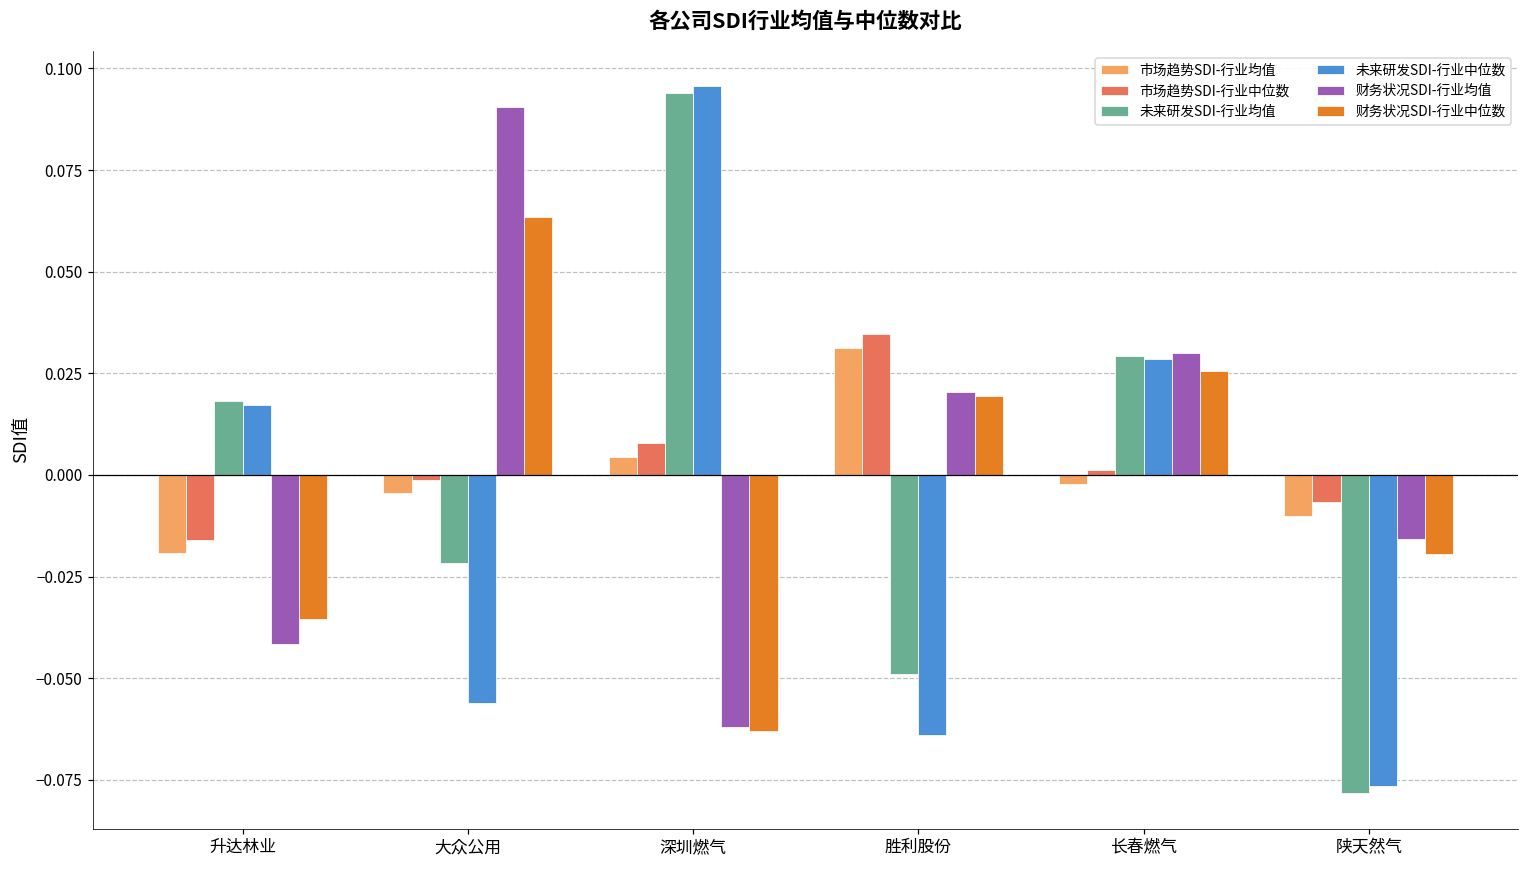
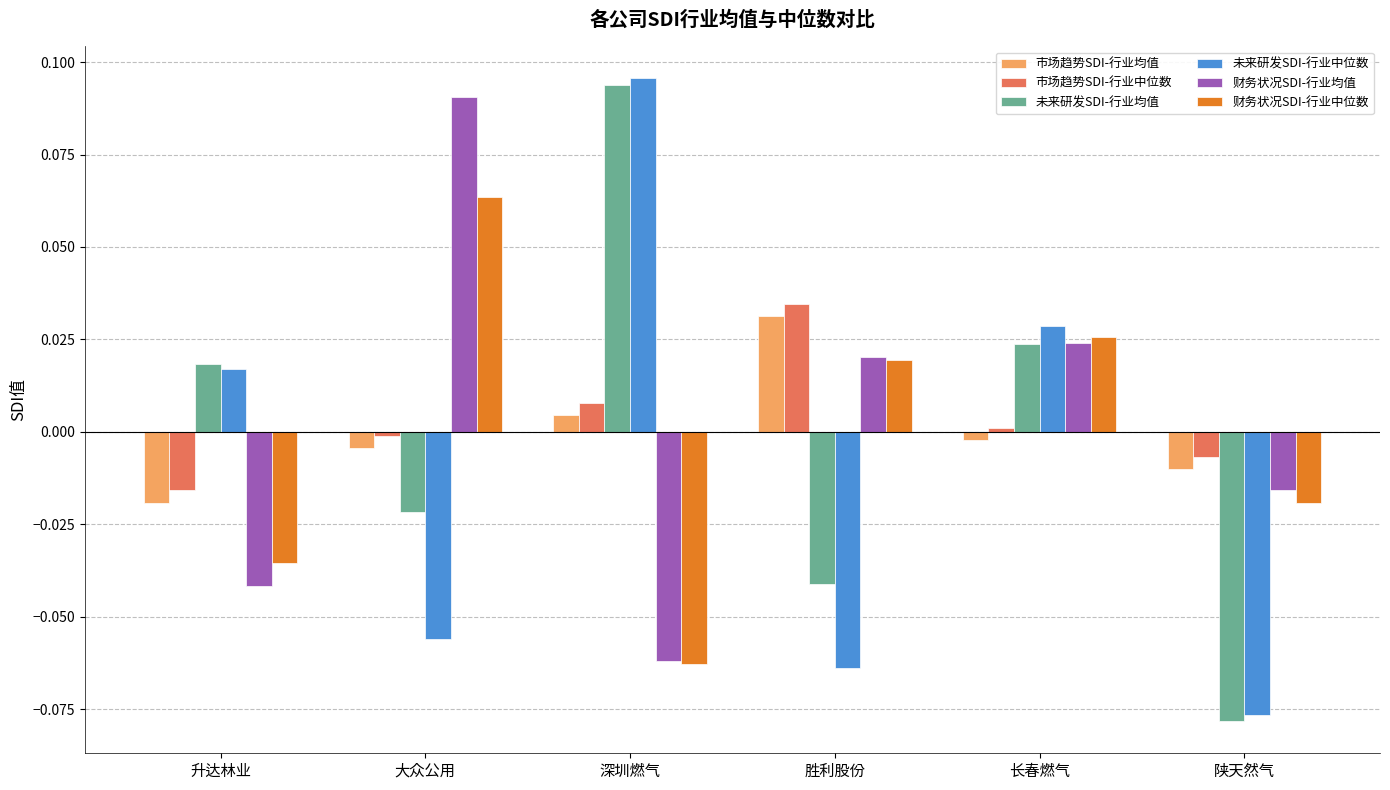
  {
    "未来研发SDI-行业均值": {
      "升达林业": 0.018,
      "大众公用": -0.022,
      "深圳燃气": 0.094,
-     "胜利股份": -0.049,
-     "长春燃气": 0.029,
+     "胜利股份": -0.041,
+     "长春燃气": 0.024,
      "陕天然气": -0.078
    },
    "未来研发SDI-行业中位数": {
      "升达林业": 0.017,
      "大众公用": -0.056,
      "深圳燃气": 0.096,
      "胜利股份": -0.064,
      "长春燃气": 0.029,
      "陕天然气": -0.077
    },
    "财务状况SDI-行业均值": {
      "升达林业": -0.042,
      "大众公用": 0.090,
      "深圳燃气": -0.062,
      "胜利股份": 0.020,
-     "长春燃气": 0.030,
+     "长春燃气": 0.024,
      "陕天然气": -0.016
    }
  }
